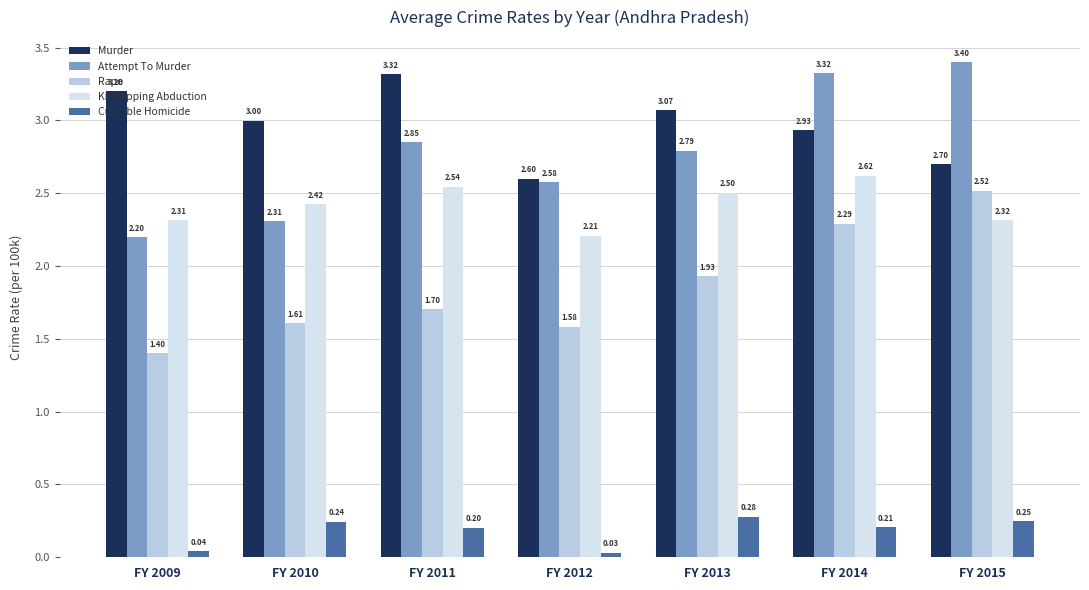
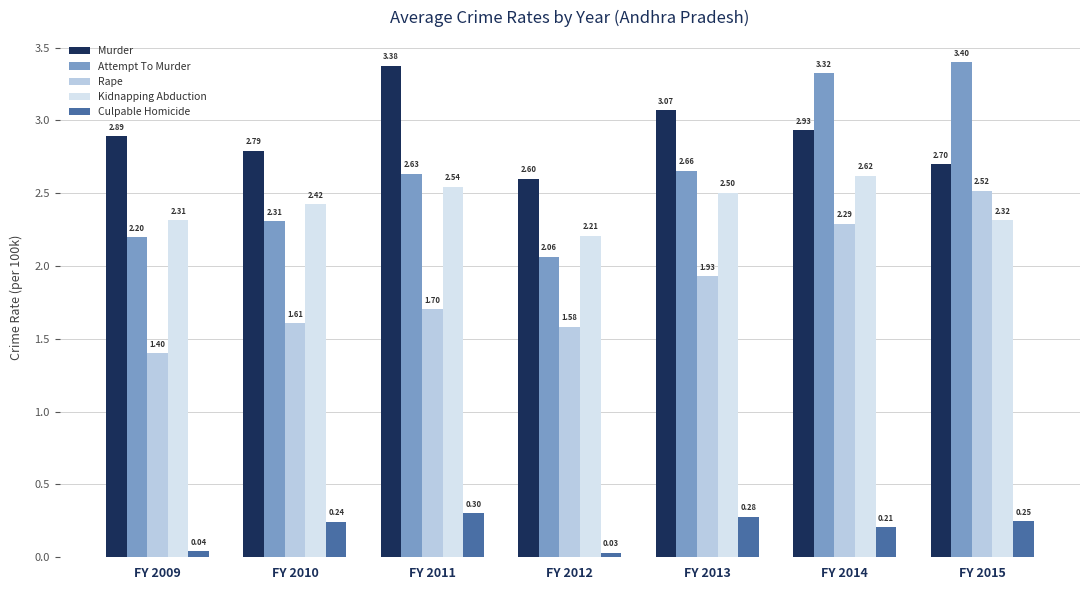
  {
    "Murder": {
-     "FY 2009": 3.20,
-     "FY 2010": 3.00,
-     "FY 2011": 3.32,
+     "FY 2009": 2.89,
+     "FY 2010": 2.79,
+     "FY 2011": 3.38,
      "FY 2012": 2.60,
      "FY 2013": 3.07,
      "FY 2014": 2.93,
      "FY 2015": 2.70
    },
    "Attempt To Murder": {
      "FY 2009": 2.20,
      "FY 2010": 2.31,
-     "FY 2011": 2.85,
-     "FY 2012": 2.58,
-     "FY 2013": 2.79,
+     "FY 2011": 2.63,
+     "FY 2012": 2.06,
+     "FY 2013": 2.66,
      "FY 2014": 3.32,
      "FY 2015": 3.40
    },
    "Culpable Homicide": {
      "FY 2009": 0.04,
      "FY 2010": 0.24,
-     "FY 2011": 0.20,
+     "FY 2011": 0.30,
      "FY 2012": 0.03,
      "FY 2013": 0.28,
      "FY 2014": 0.21,
      "FY 2015": 0.25
    }
  }
